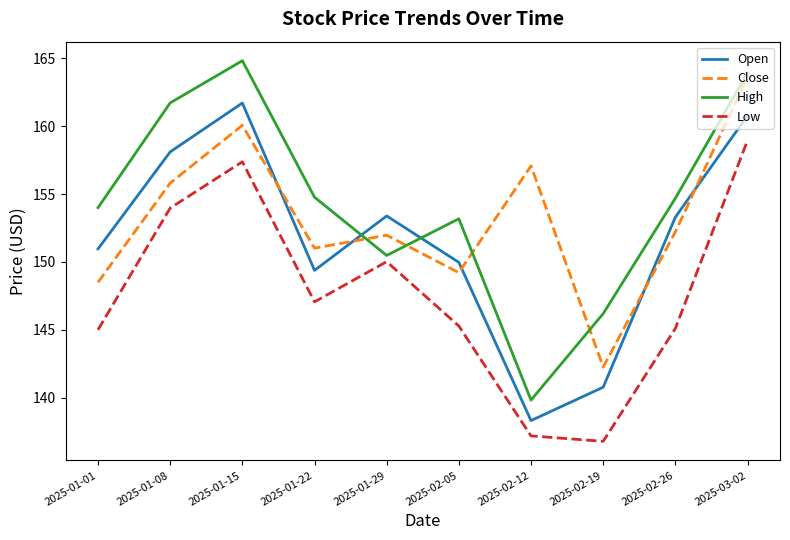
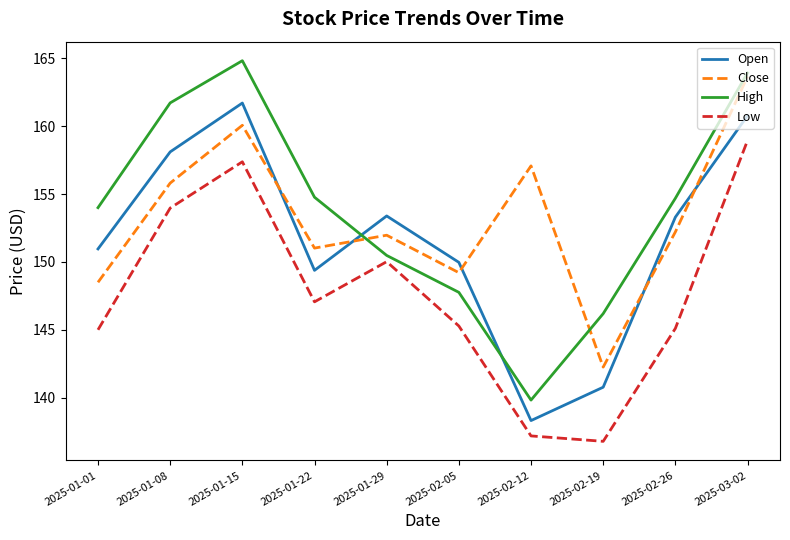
  {
    "Open": {
      "2025-01-01": 151.0,
      "2025-01-08": 158.1,
      "2025-01-15": 161.7,
      "2025-01-22": 149.4,
      "2025-01-29": 153.4,
      "2025-02-05": 150.0,
      "2025-02-12": 138.3,
      "2025-02-19": 140.8,
      "2025-02-26": 153.3
    },
    "Close": {
      "2025-01-01": 148.5,
      "2025-01-08": 155.8,
      "2025-01-15": 160.1,
      "2025-01-22": 151.0,
      "2025-01-29": 152.0,
      "2025-02-05": 149.2,
      "2025-02-12": 157.1,
      "2025-02-19": 142.3,
      "2025-02-26": 152.2
    },
    "High": {
      "2025-01-01": 154.0,
      "2025-01-08": 161.7,
      "2025-01-15": 164.8,
      "2025-01-22": 154.8,
      "2025-01-29": 150.5,
-     "2025-02-05": 153.2,
+     "2025-02-05": 147.8,
      "2025-02-12": 139.8,
      "2025-02-19": 146.2,
      "2025-02-26": 154.7
    },
    "Low": {
      "2025-01-01": 145.0,
      "2025-01-08": 154.0,
      "2025-01-15": 157.4,
      "2025-01-22": 147.1,
      "2025-01-29": 150.0,
      "2025-02-05": 145.3,
      "2025-02-12": 137.2,
      "2025-02-19": 136.8,
      "2025-02-26": 145.1,
      "2025-03-02": 159.0
    }
  }
